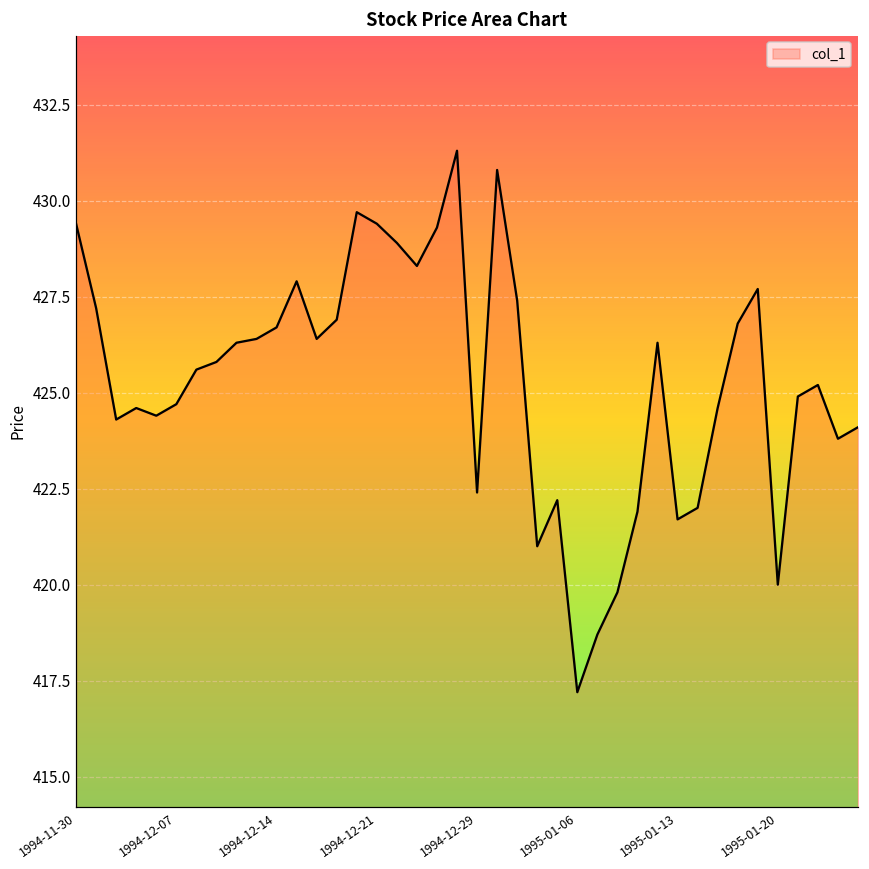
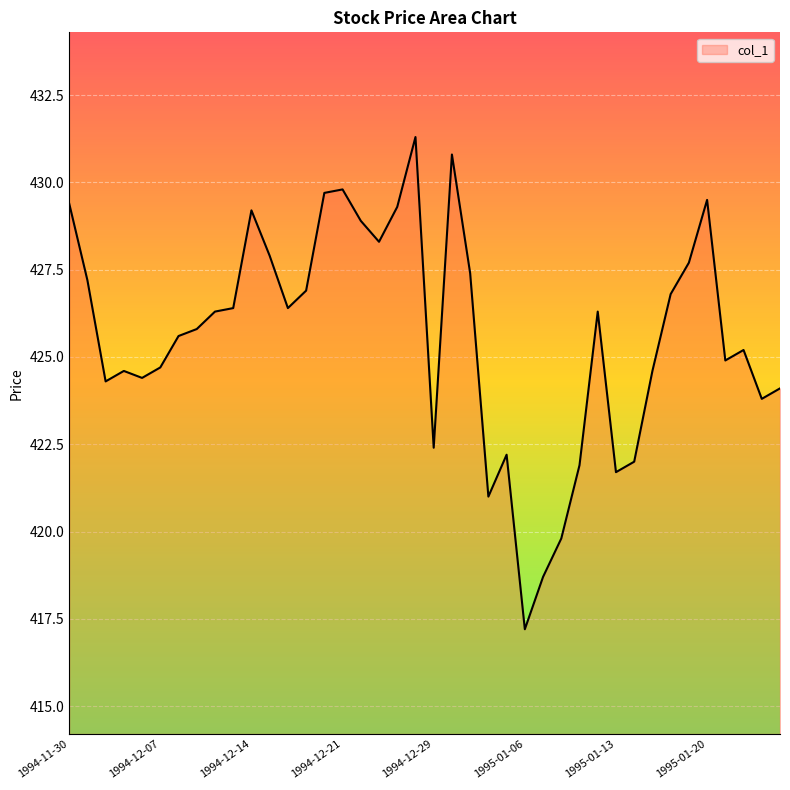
  {
    "1994-11-30": 429.4,
    "1994-12-07": 424.7,
-   "1994-12-14": 426.7,
-   "1994-12-21": 429.4,
+   "1994-12-14": 429.2,
+   "1994-12-21": 429.8,
    "1994-12-29": 422.4,
    "1995-01-06": 417.2,
    "1995-01-13": 421.7,
-   "1995-01-20": 420.0
+   "1995-01-20": 429.5
  }
